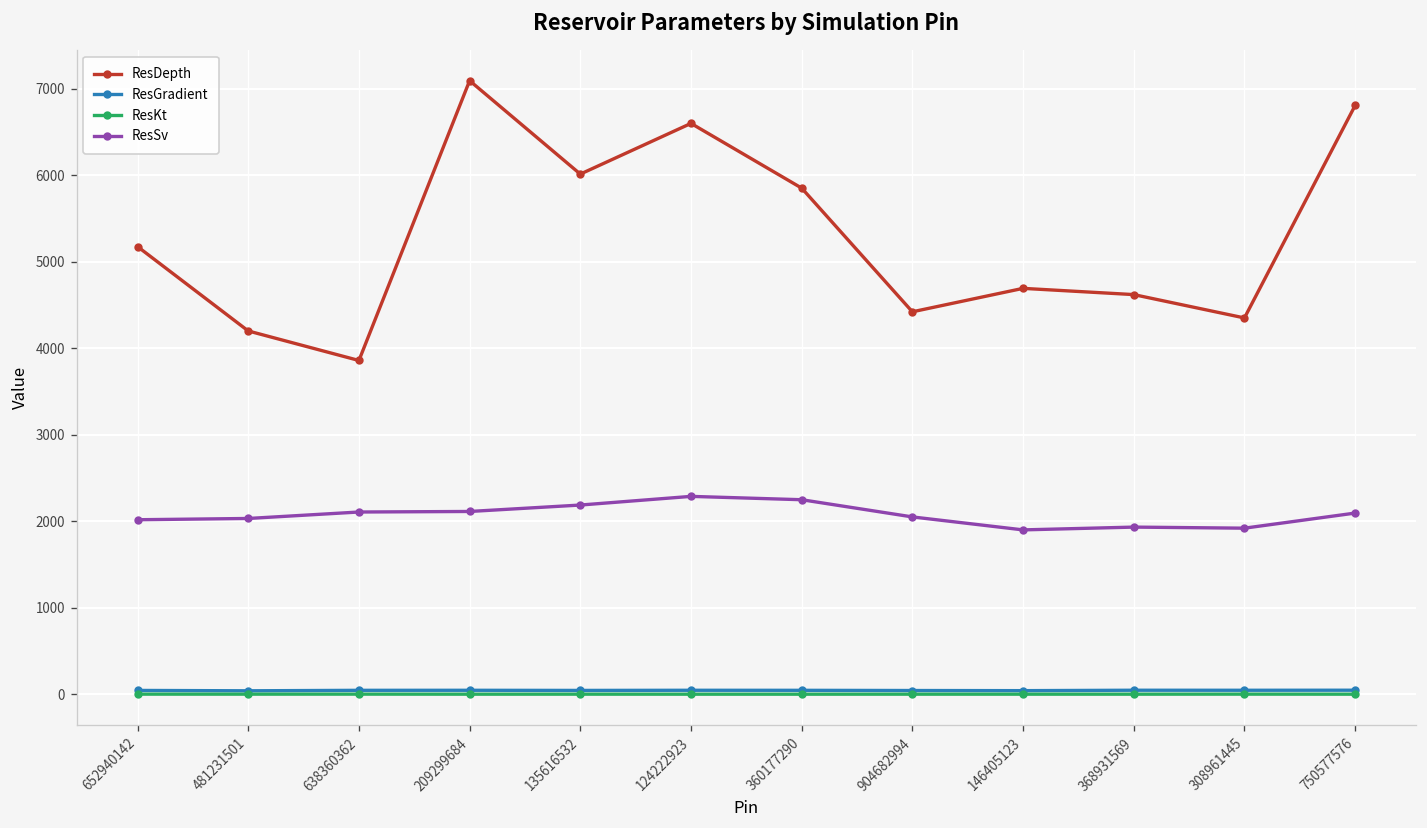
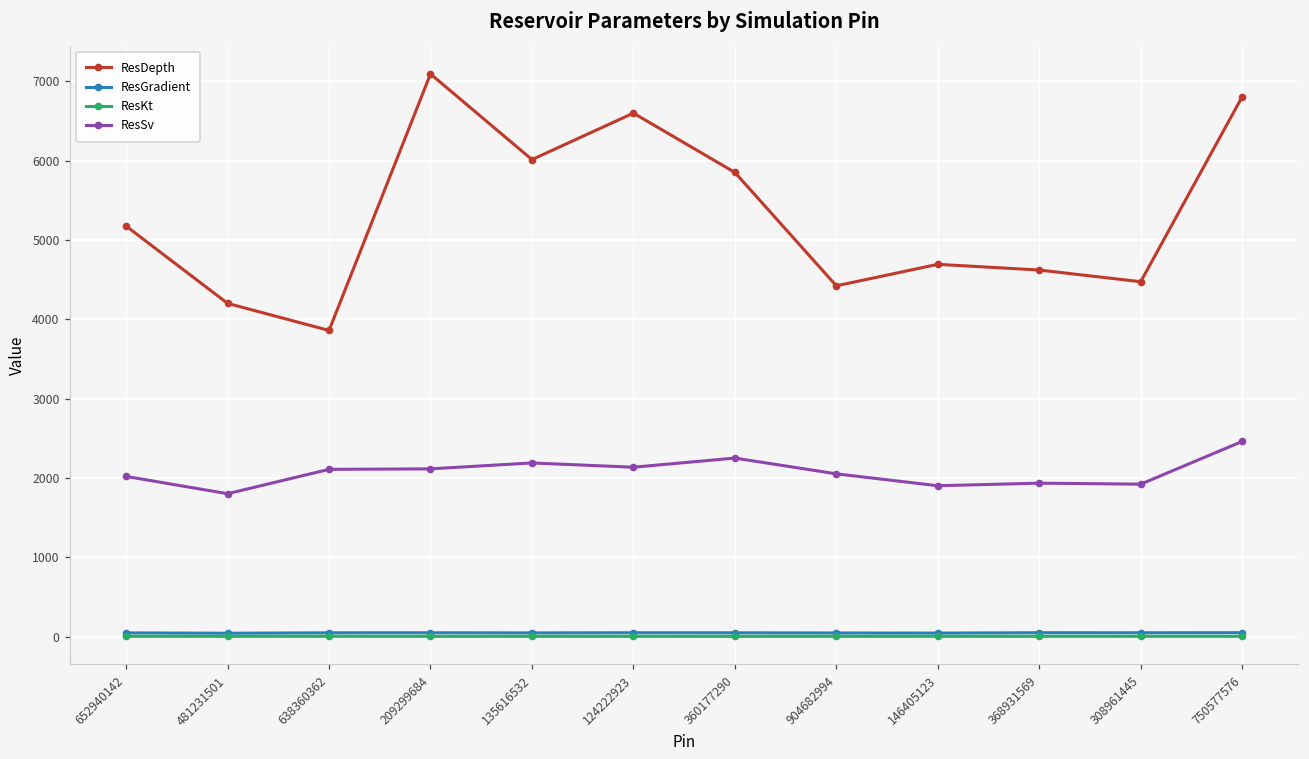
  {
    "ResDepth": {
      "652940142": 5200,
      "481231501": 4200,
      "638360362": 3900,
      "209299684": 7100,
      "135616532": 6000,
      "124222923": 6600,
      "360177290": 5900,
      "904682994": 4400,
      "146405123": 4700,
      "368931569": 4600,
-     "308961445": 4400,
+     "308961445": 4500,
      "750577576": 6800
    },
    "ResGradient": {
      "652940142": 0,
      "481231501": 0,
      "638360362": 0,
      "209299684": 0,
      "135616532": 0,
      "124222923": 0,
      "360177290": 0,
      "904682994": 0,
      "146405123": 0,
      "368931569": 0,
      "308961445": 0,
      "750577576": 0
    },
    "ResKt": {
      "652940142": 0,
      "481231501": 0,
      "638360362": 0,
      "209299684": 0,
      "135616532": 0,
      "124222923": 0,
      "360177290": 0,
      "904682994": 0,
      "146405123": 0,
      "368931569": 0,
      "308961445": 0,
      "750577576": 0
    },
    "ResSv": {
      "652940142": 2000,
-     "481231501": 2000,
+     "481231501": 1800,
      "638360362": 2100,
      "209299684": 2100,
      "135616532": 2200,
-     "124222923": 2300,
+     "124222923": 2100,
      "360177290": 2300,
      "904682994": 2100,
      "146405123": 1900,
      "368931569": 1900,
      "308961445": 1900,
-     "750577576": 2100
+     "750577576": 2500
    }
  }
